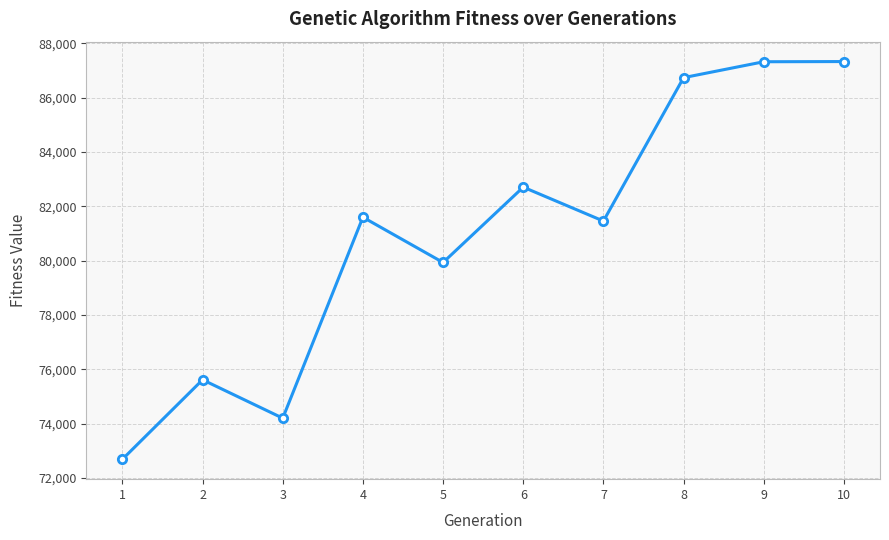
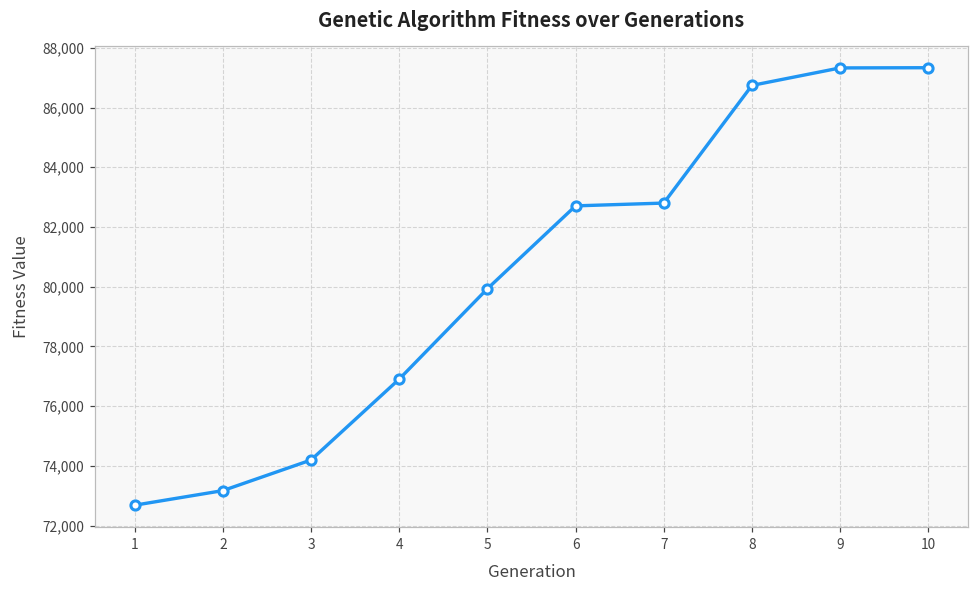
  {
    "1": "72,700",
-   "2": "75,600",
+   "2": "73,200",
    "3": "74,200",
-   "4": "81,600",
+   "4": "76,900",
    "5": "79,900",
    "6": "82,700",
-   "7": "81,500",
+   "7": "82,800",
    "8": "86,700",
    "9": "87,300",
    "10": "87,300"
  }
